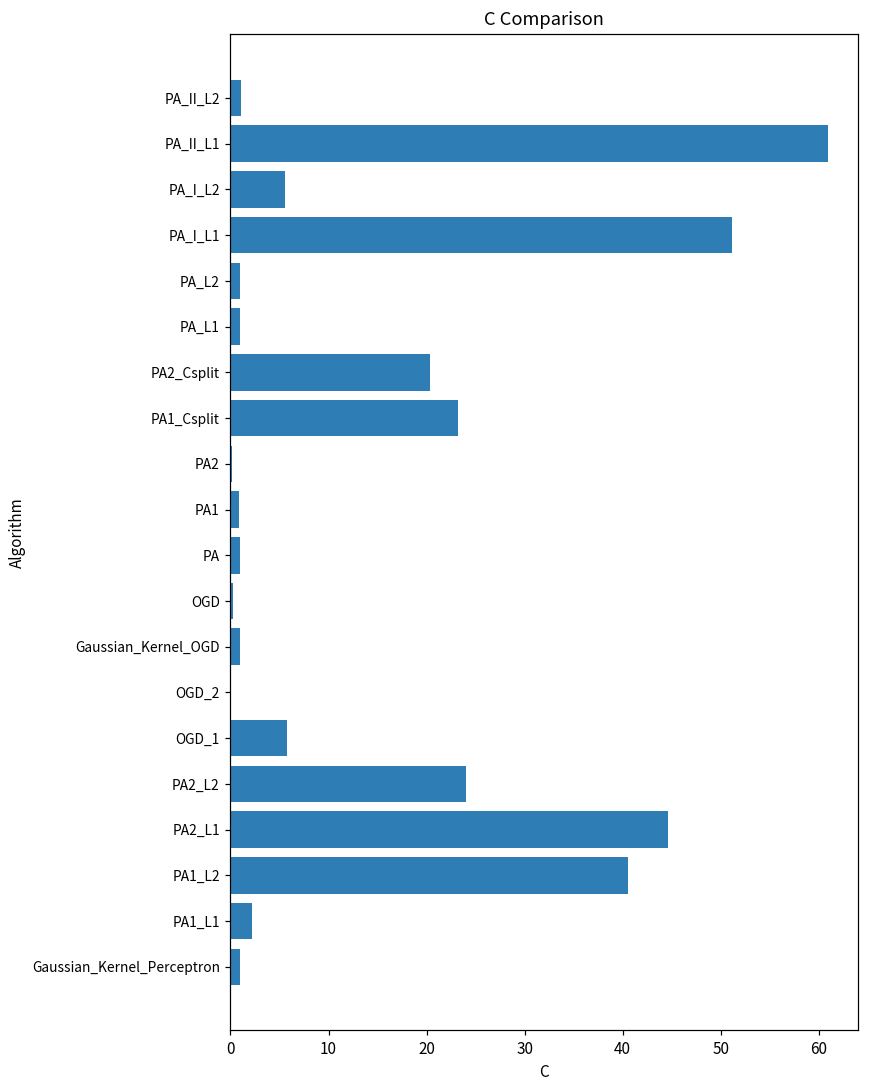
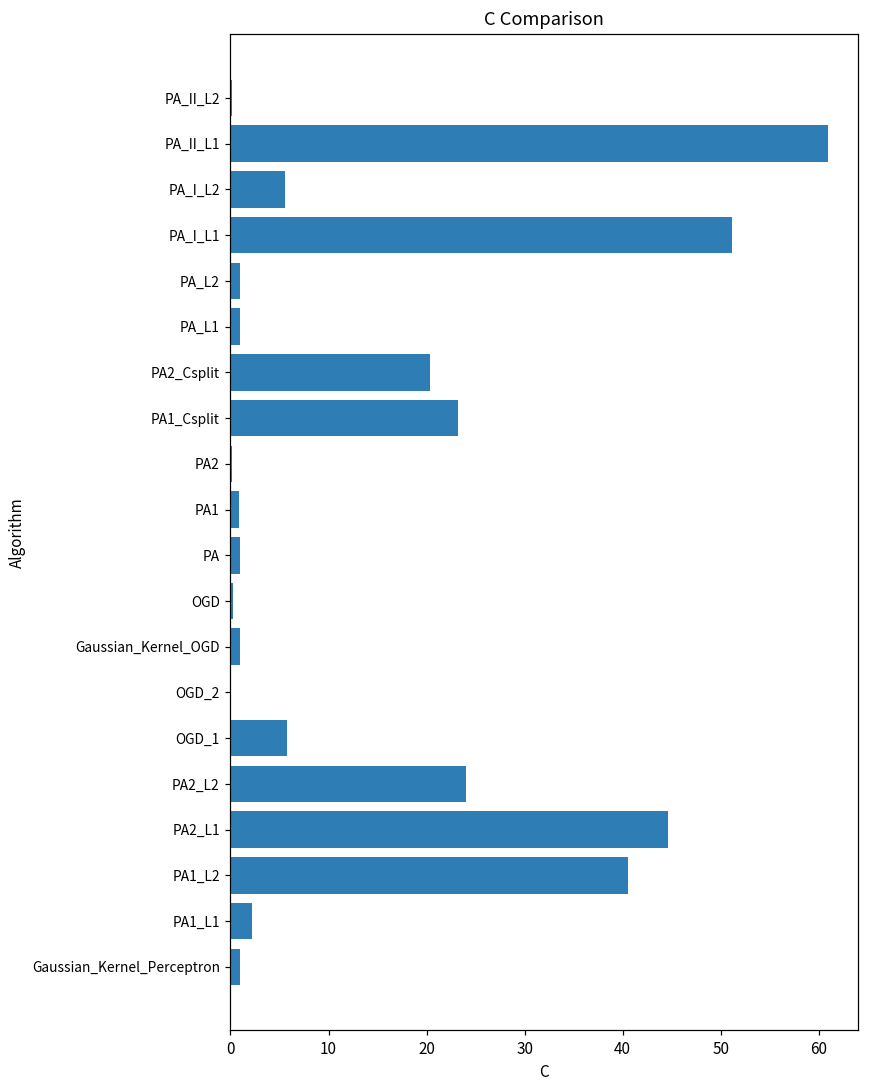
  {
-   "PA_II_L2": 1,
+   "PA_II_L2": 0,
    "PA_II_L1": 61,
    "PA_I_L2": 6,
    "PA_I_L1": 51,
    "PA_L2": 1,
    "PA_L1": 1,
    "PA2_Csplit": 20,
    "PA1_Csplit": 23,
    "PA1": 1,
    "PA": 1,
    "OGD": 0,
    "Gaussian_Kernel_OGD": 1,
    "OGD_1": 6,
    "PA2_L2": 24,
    "PA2_L1": 45,
    "PA1_L2": 41,
    "PA1_L1": 2,
    "Gaussian_Kernel_Perceptron": 1
  }
